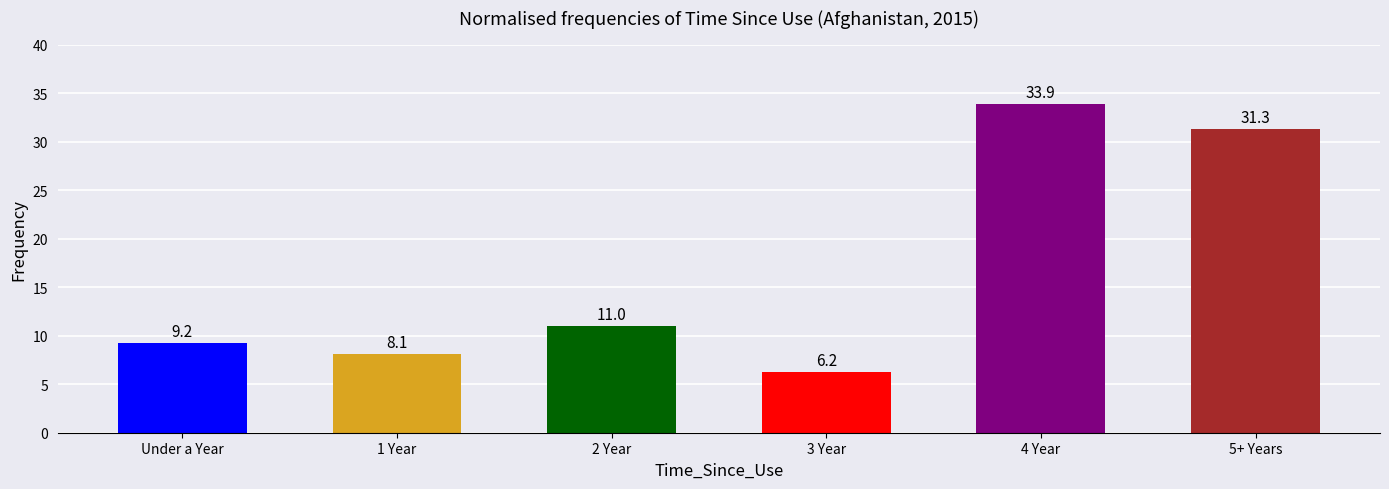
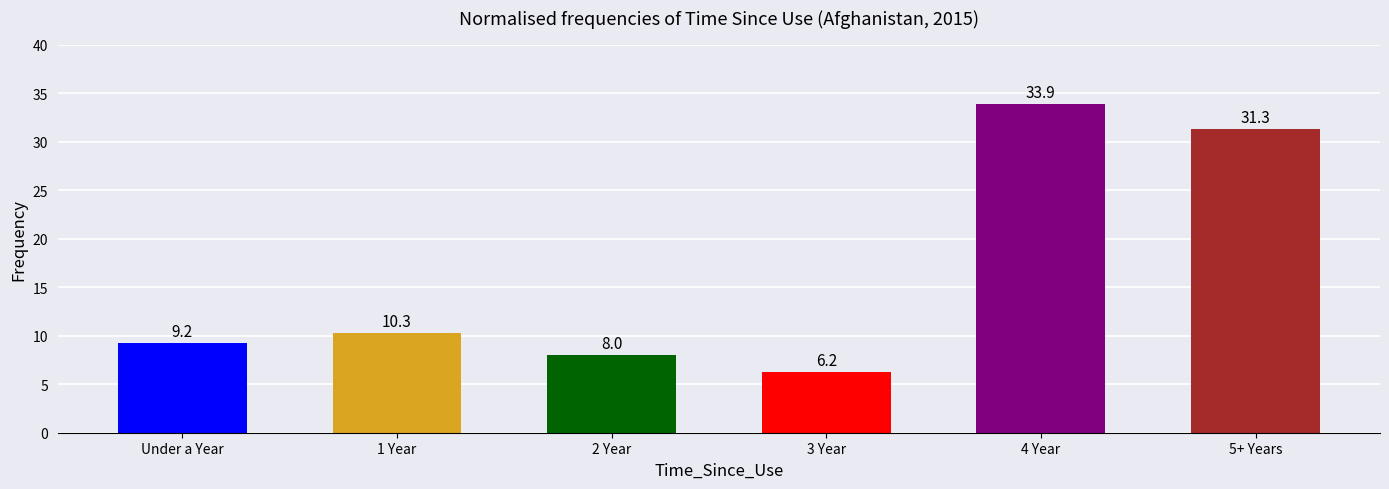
  {
    "Under a Year": 9.2,
-   "1 Year": 8.1,
-   "2 Year": 11.0,
+   "1 Year": 10.3,
+   "2 Year": 8.0,
    "3 Year": 6.2,
    "4 Year": 33.9,
    "5+ Years": 31.3
  }
